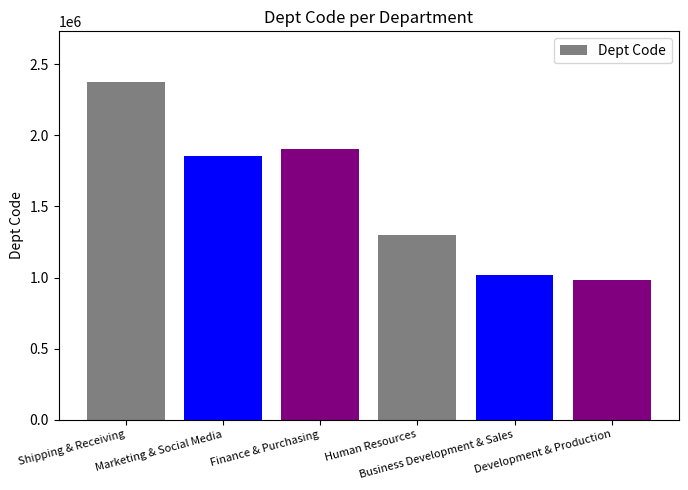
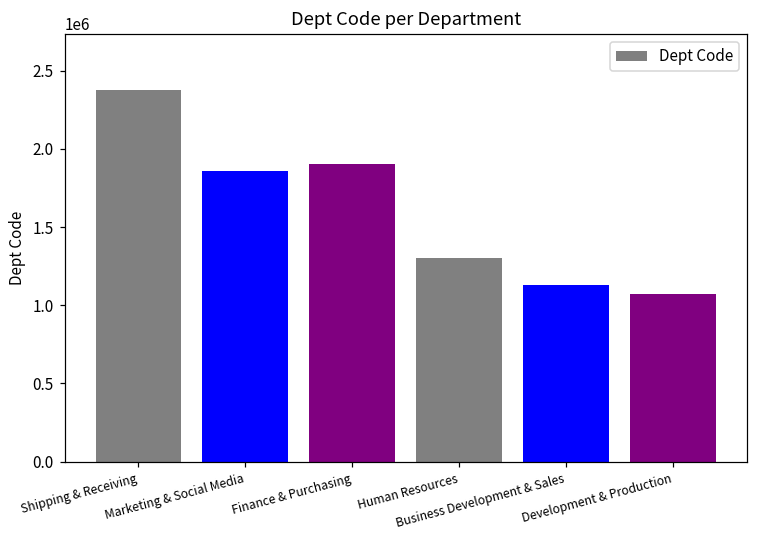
  {
    "Shipping & Receiving": 2380000,
    "Marketing & Social Media": 1860000,
    "Finance & Purchasing": 1900000,
    "Human Resources": 1300000,
-   "Business Development & Sales": 1020000,
-   "Development & Production": 980000
+   "Business Development & Sales": 1130000,
+   "Development & Production": 1070000
  }
